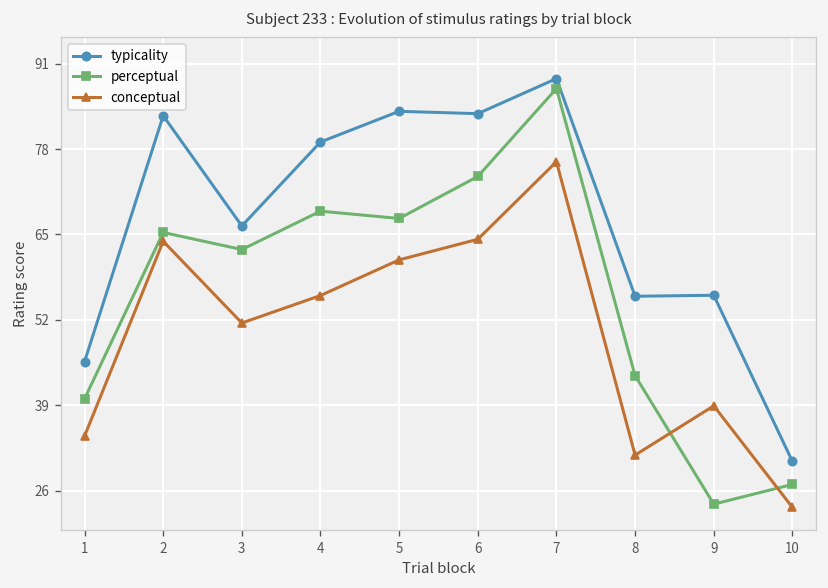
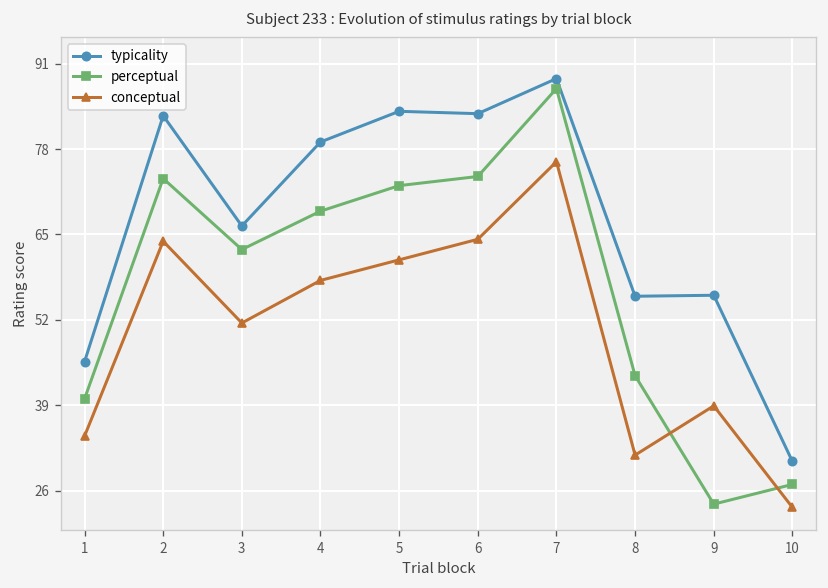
  {
    "typicality": {
      "1": 46,
      "2": 83,
      "3": 66,
      "4": 79,
      "5": 84,
      "6": 83,
      "7": 89,
      "8": 56,
      "9": 56,
      "10": 30
    },
    "perceptual": {
      "1": 40,
-     "2": 65,
+     "2": 74,
      "3": 63,
      "4": 69,
-     "5": 67,
+     "5": 72,
      "6": 74,
      "7": 87,
      "8": 44,
      "9": 24,
      "10": 27
    },
    "conceptual": {
      "1": 34,
      "2": 64,
      "3": 52,
-     "4": 56,
+     "4": 58,
      "5": 61,
      "6": 64,
      "7": 76,
      "8": 31,
      "9": 39,
      "10": 23
    }
  }
